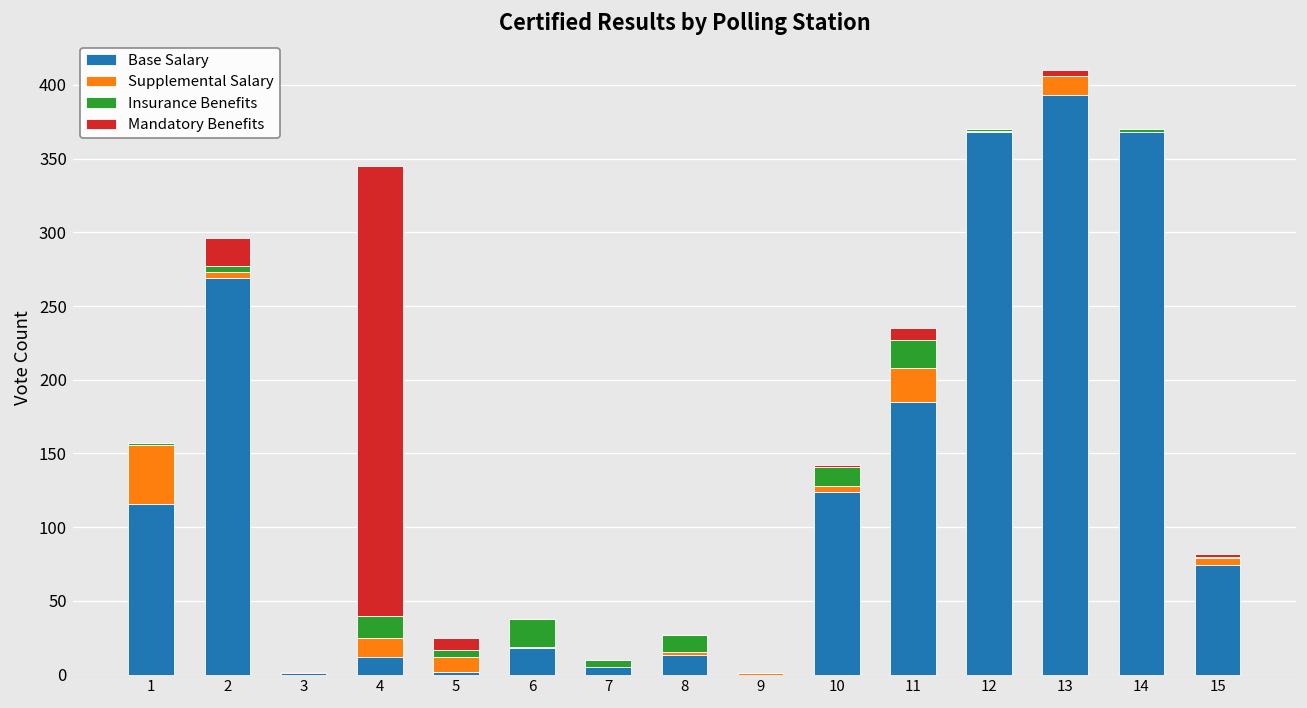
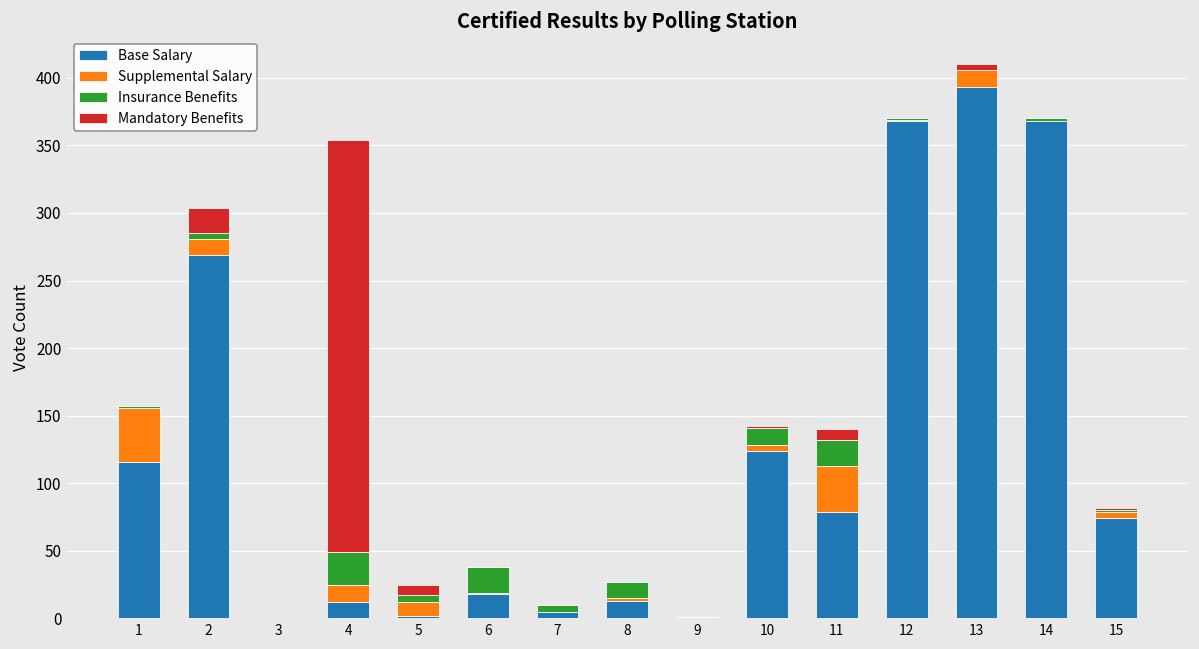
  {
    "Base Salary": {
      "1": 116,
      "2": 269,
      "4": 12,
      "6": 18,
      "7": 5,
      "8": 13,
      "9": 0,
      "10": 124,
-     "11": 185,
+     "11": 79,
      "12": 368,
      "13": 393,
      "14": 368,
      "15": 74
    },
    "Supplemental Salary": {
      "1": 40,
-     "2": 4,
+     "2": 12,
      "3": 0,
      "4": 13,
      "5": 10,
      "7": 0,
      "10": 4,
-     "11": 23,
+     "11": 34,
      "13": 13,
      "14": 0,
      "15": 5
    },
    "Insurance Benefits": {
      "2": 4,
      "3": 0,
-     "4": 15,
+     "4": 24,
      "5": 5,
      "6": 19,
      "7": 5,
      "8": 12,
      "9": 0,
      "10": 13,
      "11": 19,
      "13": 0
    },
    "Mandatory Benefits": {
      "1": 0,
      "2": 19,
      "4": 305,
      "5": 8,
      "6": 0,
      "7": 0,
      "8": 0,
      "9": 0,
      "11": 8,
      "12": 0,
      "13": 4,
      "14": 0
    }
  }
